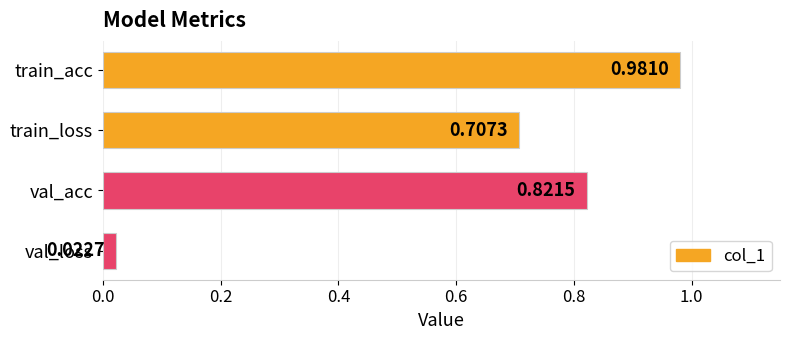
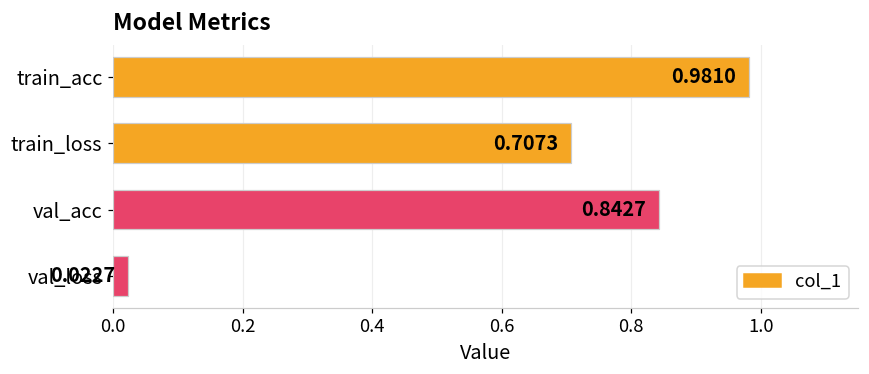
  {
    "train_acc": 0.9810,
    "train_loss": 0.7073,
-   "val_acc": 0.8215,
+   "val_acc": 0.8427,
    "val_loss": 0.0227
  }
